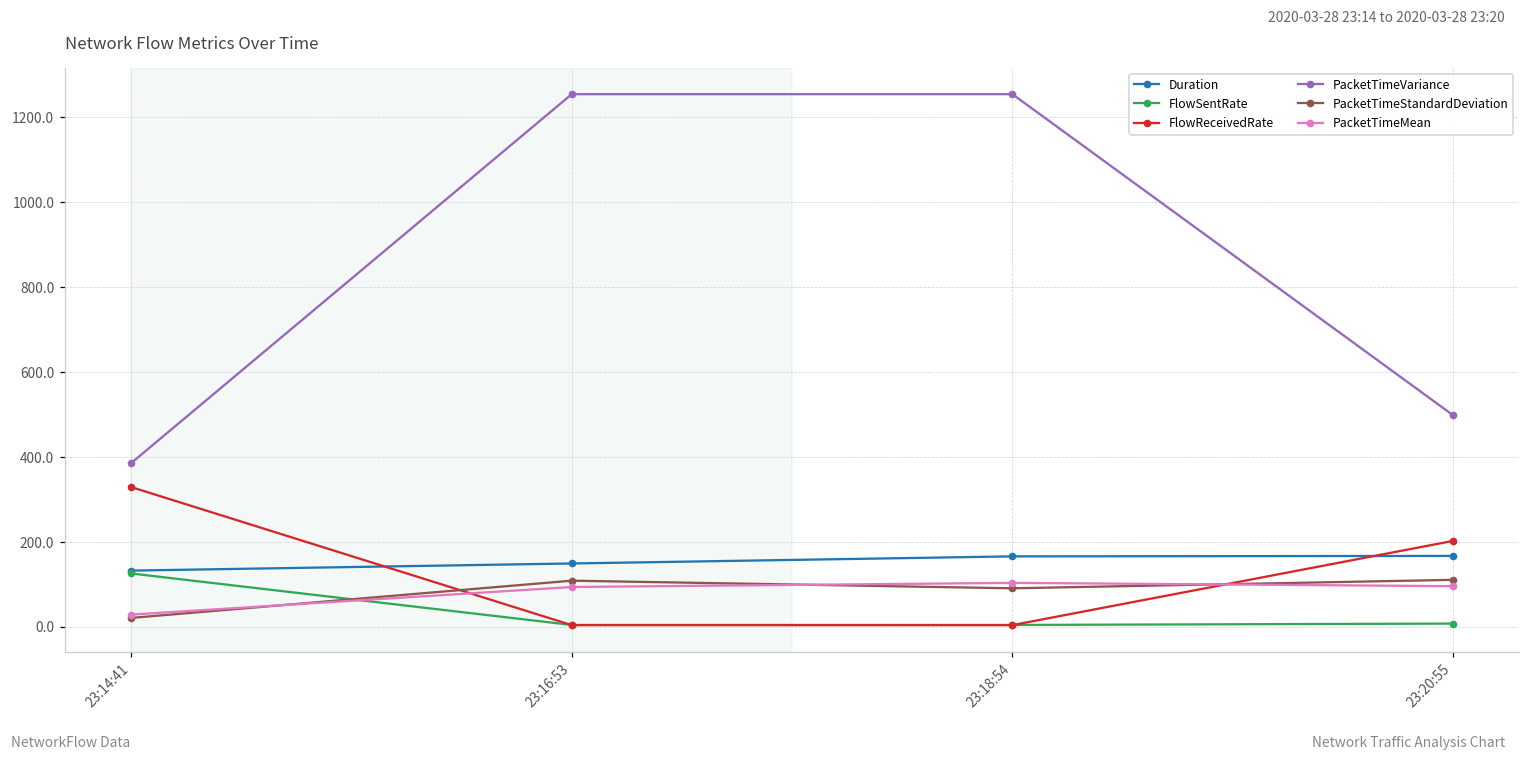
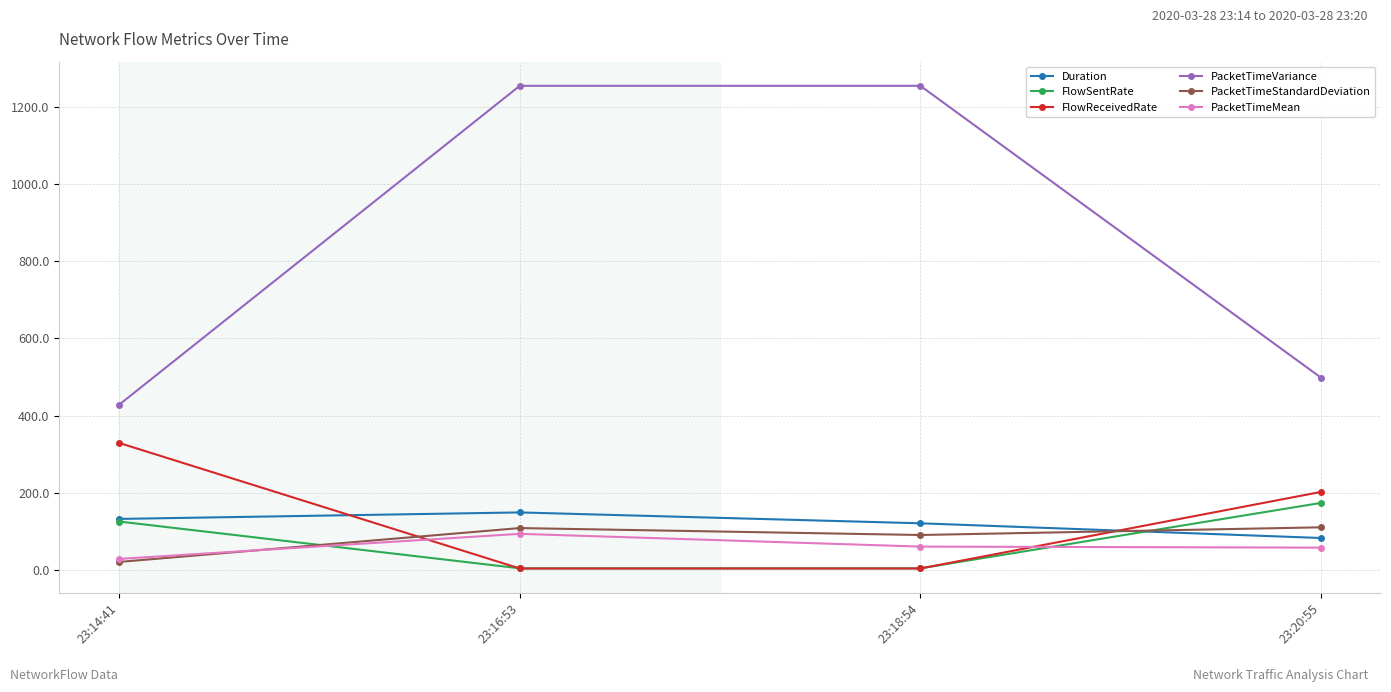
  {
    "Duration": {
      "23:14:41": 130,
      "23:16:53": 150,
-     "23:18:54": 170,
-     "23:20:55": 170
+     "23:18:54": 120,
+     "23:20:55": 80
    },
    "FlowSentRate": {
      "23:14:41": 130,
-     "23:20:55": 10
+     "23:20:55": 170
    },
    "FlowReceivedRate": {
      "23:14:41": 330,
      "23:20:55": 200
    },
    "PacketTimeVariance": {
-     "23:14:41": 390,
+     "23:14:41": 430,
      "23:16:53": 1250,
      "23:18:54": 1250,
      "23:20:55": 500
    },
    "PacketTimeStandardDeviation": {
      "23:14:41": 20,
      "23:16:53": 110,
      "23:18:54": 90,
      "23:20:55": 110
    },
    "PacketTimeMean": {
      "23:14:41": 30,
      "23:16:53": 90,
-     "23:18:54": 100,
-     "23:20:55": 100
+     "23:18:54": 60,
+     "23:20:55": 60
    }
  }
